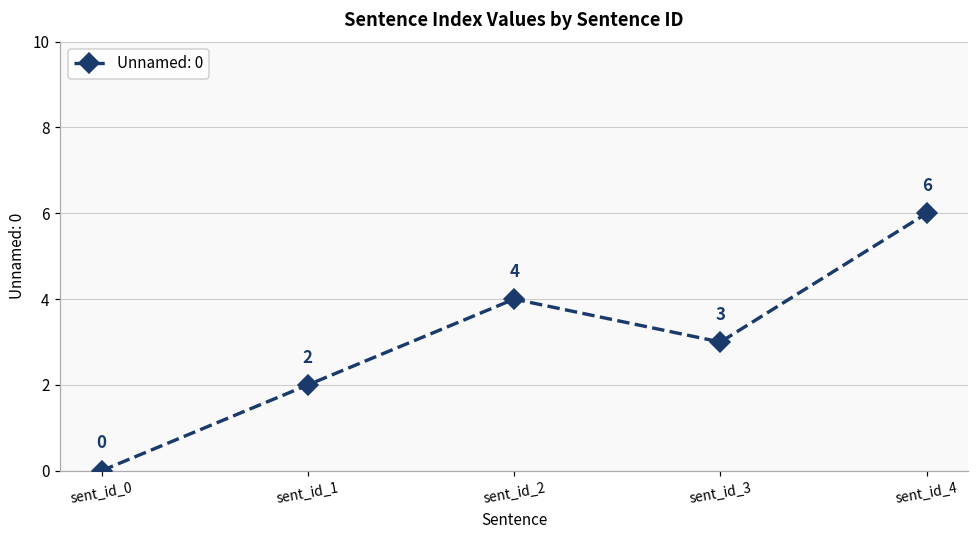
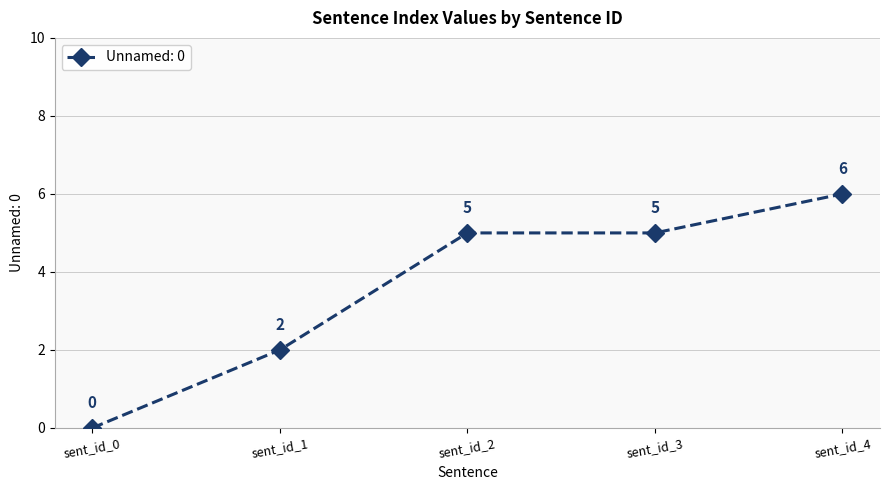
  {
    "sent_id_0": 0,
    "sent_id_1": 2,
-   "sent_id_2": 4,
-   "sent_id_3": 3,
+   "sent_id_2": 5,
+   "sent_id_3": 5,
    "sent_id_4": 6
  }
